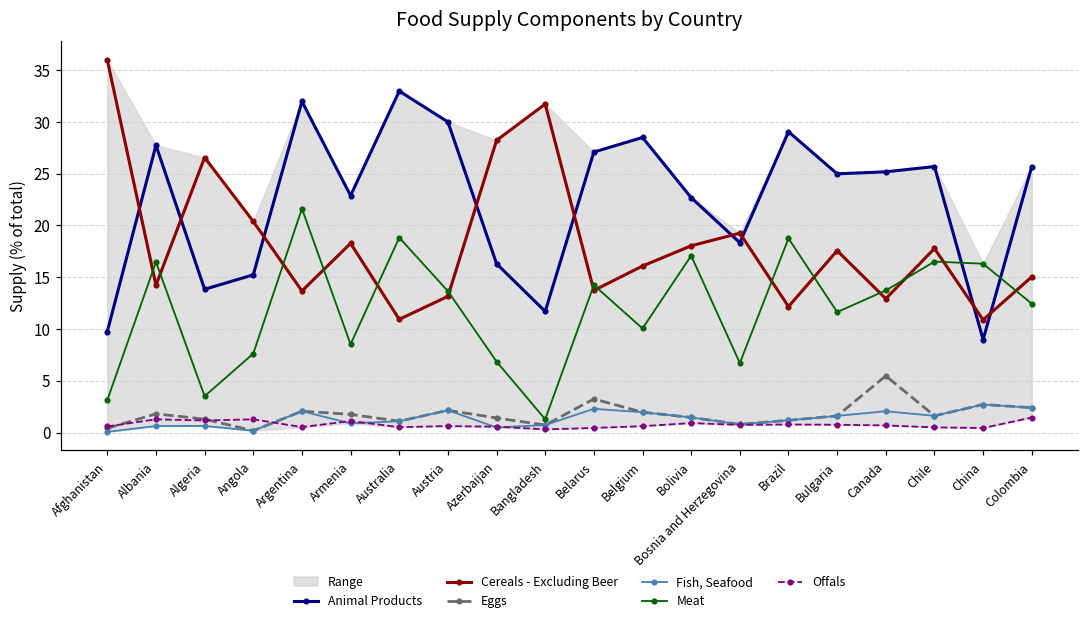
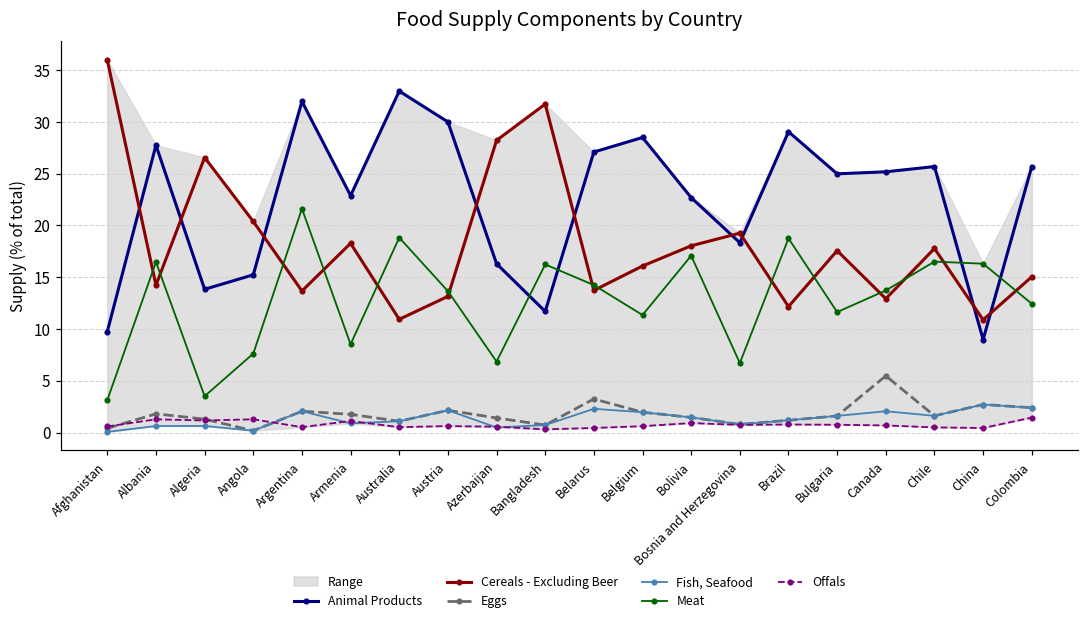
  {
    "Animal Products": {
      "Afghanistan": 10,
      "Algeria": 14,
      "Angola": 15,
      "Azerbaijan": 16,
      "Bangladesh": 12,
      "Bosnia and Herzegovina": 18,
      "China": 9
    },
    "Cereals - Excluding Beer": {
      "Albania": 14,
      "Argentina": 14,
      "Armenia": 18,
      "Australia": 11,
      "Austria": 13,
      "Belarus": 14,
      "Belgium": 16,
      "Bolivia": 18,
      "Brazil": 12,
      "Bulgaria": 18,
      "Canada": 13,
      "Chile": 18,
      "China": 11,
      "Colombia": 15
    },
    "Eggs": {
      "Albania": 2,
      "Armenia": 2,
      "Azerbaijan": 1,
      "Belarus": 3,
      "Canada": 5
    },
    "Fish, Seafood": {
      "Afghanistan": 0,
      "Albania": 1,
      "Algeria": 1,
      "Belarus": 2,
      "Canada": 2
    },
    "Meat": {
      "Afghanistan": 3,
      "Albania": 16,
      "Algeria": 4,
      "Angola": 8,
      "Argentina": 22,
      "Armenia": 9,
      "Australia": 19,
      "Austria": 14,
      "Azerbaijan": 7,
-     "Bangladesh": 1,
+     "Bangladesh": 16,
      "Belarus": 14,
-     "Belgium": 10,
+     "Belgium": 11,
      "Bolivia": 17,
      "Bosnia and Herzegovina": 7,
      "Brazil": 19,
      "Bulgaria": 12,
      "Canada": 14,
      "Chile": 17,
      "Colombia": 12
    },
    "Offals": {
      "Albania": 1,
      "Angola": 1,
      "Argentina": 1,
      "Australia": 1,
      "Austria": 1,
      "Bangladesh": 0,
      "Belarus": 0,
      "Belgium": 1,
      "Bolivia": 1,
      "Brazil": 1,
      "Bulgaria": 1,
      "Canada": 1,
      "Chile": 0,
      "China": 0,
      "Colombia": 1
    }
  }
